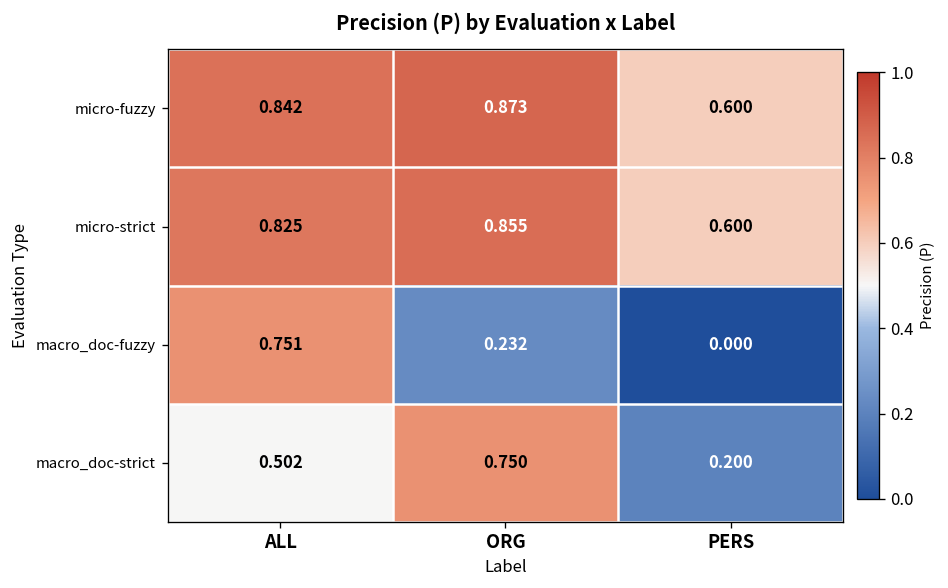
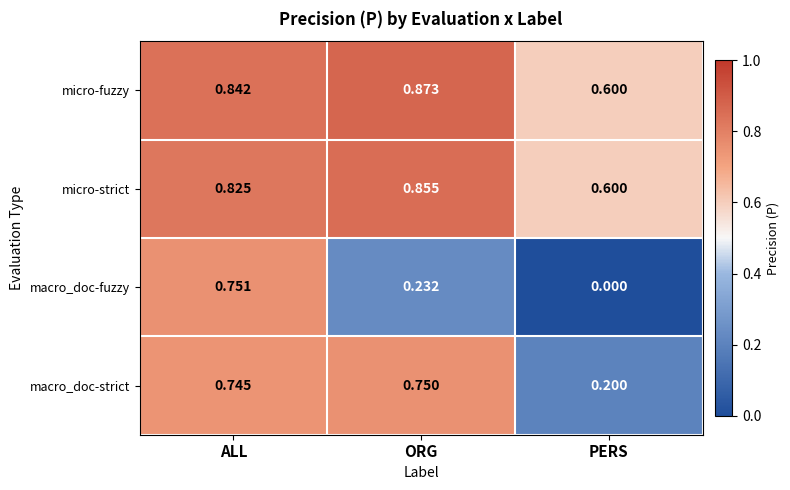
  {
    "micro-fuzzy": {
      "ALL": 0.842,
      "ORG": 0.873,
      "PERS": 0.600
    },
    "micro-strict": {
      "ALL": 0.825,
      "ORG": 0.855,
      "PERS": 0.600
    },
    "macro_doc-fuzzy": {
      "ALL": 0.751,
      "ORG": 0.232,
      "PERS": 0.000
    },
    "macro_doc-strict": {
-     "ALL": 0.502,
+     "ALL": 0.745,
      "ORG": 0.750,
      "PERS": 0.200
    }
  }
